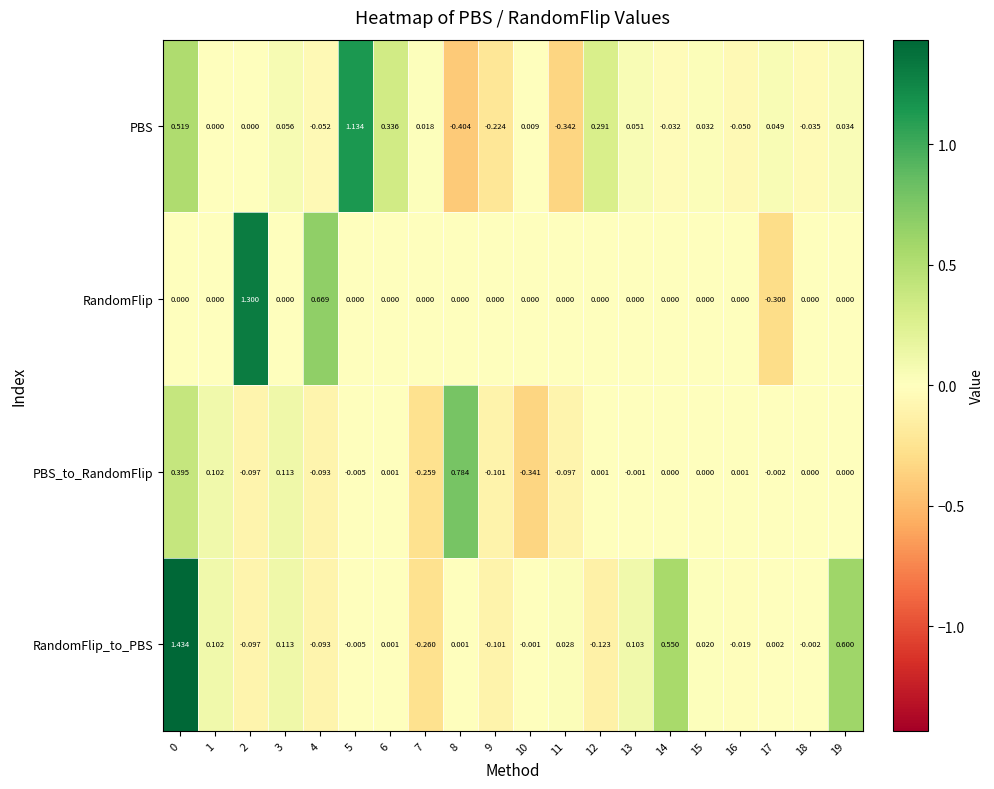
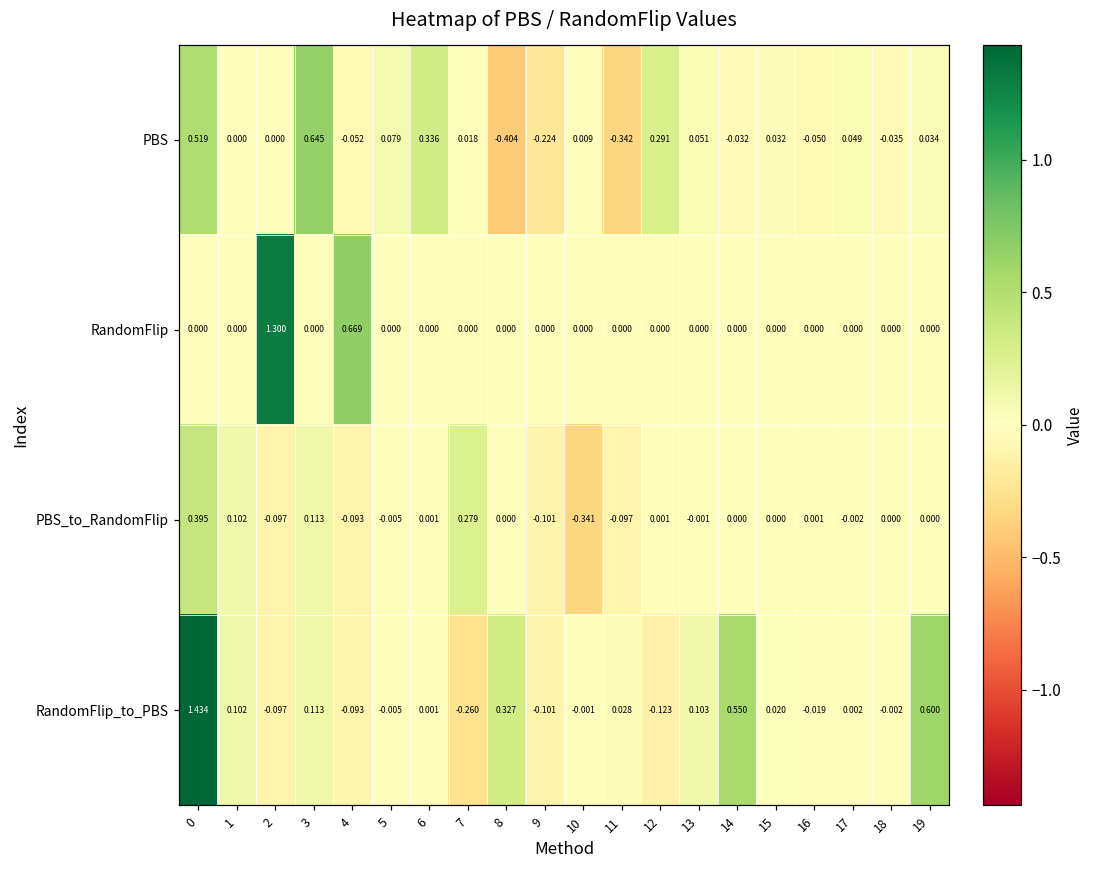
  {
    "PBS": {
      "0": 0.519,
      "1": 0.000,
      "2": 0.000,
-     "3": 0.056,
+     "3": 0.645,
      "4": -0.052,
-     "5": 1.134,
+     "5": 0.079,
      "6": 0.336,
      "7": 0.018,
      "8": -0.404,
      "9": -0.224,
      "10": 0.009,
      "11": -0.342,
      "12": 0.291,
      "13": 0.051,
      "14": -0.032,
      "15": 0.032,
      "16": -0.050,
      "17": 0.049,
      "18": -0.035,
      "19": 0.034
    },
    "RandomFlip": {
      "0": 0.000,
      "1": 0.000,
      "2": 1.300,
      "3": 0.000,
      "4": 0.669,
      "5": 0.000,
      "6": 0.000,
      "7": 0.000,
      "8": 0.000,
      "9": 0.000,
      "10": 0.000,
      "11": 0.000,
      "12": 0.000,
      "13": 0.000,
      "14": 0.000,
      "15": 0.000,
      "16": 0.000,
-     "17": -0.300,
+     "17": 0.000,
      "18": 0.000,
      "19": 0.000
    },
    "PBS_to_RandomFlip": {
      "0": 0.395,
      "1": 0.102,
      "2": -0.097,
      "3": 0.113,
      "4": -0.093,
      "5": -0.005,
      "6": 0.001,
-     "7": -0.259,
-     "8": 0.784,
+     "7": 0.279,
+     "8": 0.000,
      "9": -0.101,
      "10": -0.341,
      "11": -0.097,
      "12": 0.001,
      "13": -0.001,
      "14": 0.000,
      "15": 0.000,
      "16": 0.001,
      "17": -0.002,
      "18": 0.000,
      "19": 0.000
    },
    "RandomFlip_to_PBS": {
      "0": 1.434,
      "1": 0.102,
      "2": -0.097,
      "3": 0.113,
      "4": -0.093,
      "5": -0.005,
      "6": 0.001,
      "7": -0.260,
-     "8": 0.001,
+     "8": 0.327,
      "9": -0.101,
      "10": -0.001,
      "11": 0.028,
      "12": -0.123,
      "13": 0.103,
      "14": 0.550,
      "15": 0.020,
      "16": -0.019,
      "17": 0.002,
      "18": -0.002,
      "19": 0.600
    }
  }
